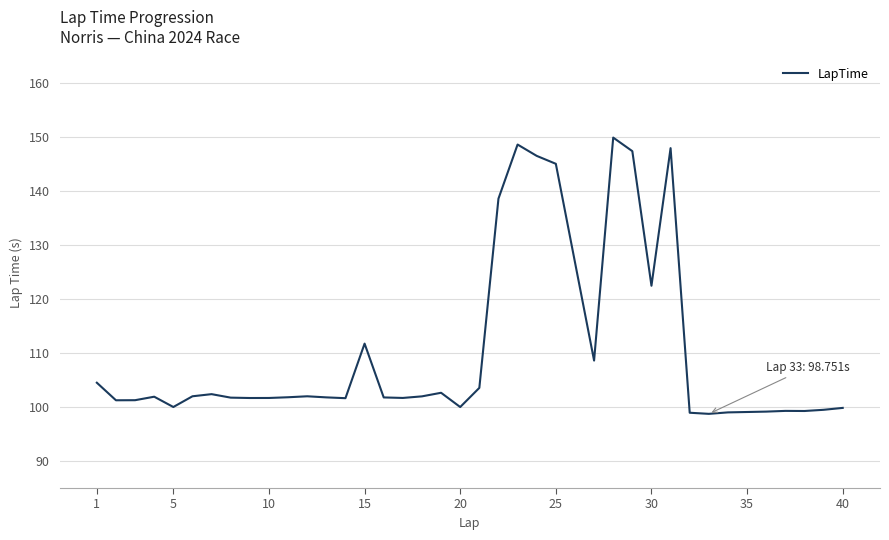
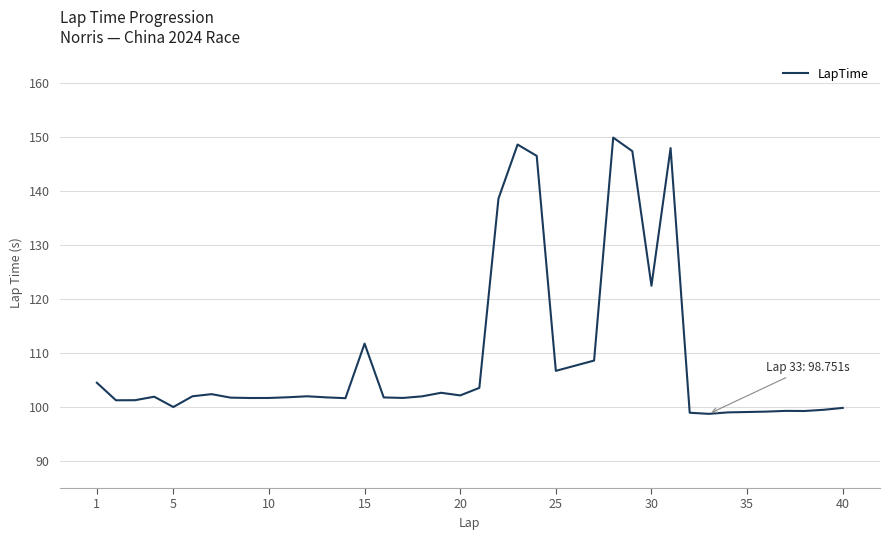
  {
    "1": 105,
    "5": 100,
    "10": 102,
    "15": 112,
-   "20": 100,
-   "25": 145,
+   "20": 102,
+   "25": 107,
    "30": 123
  }
